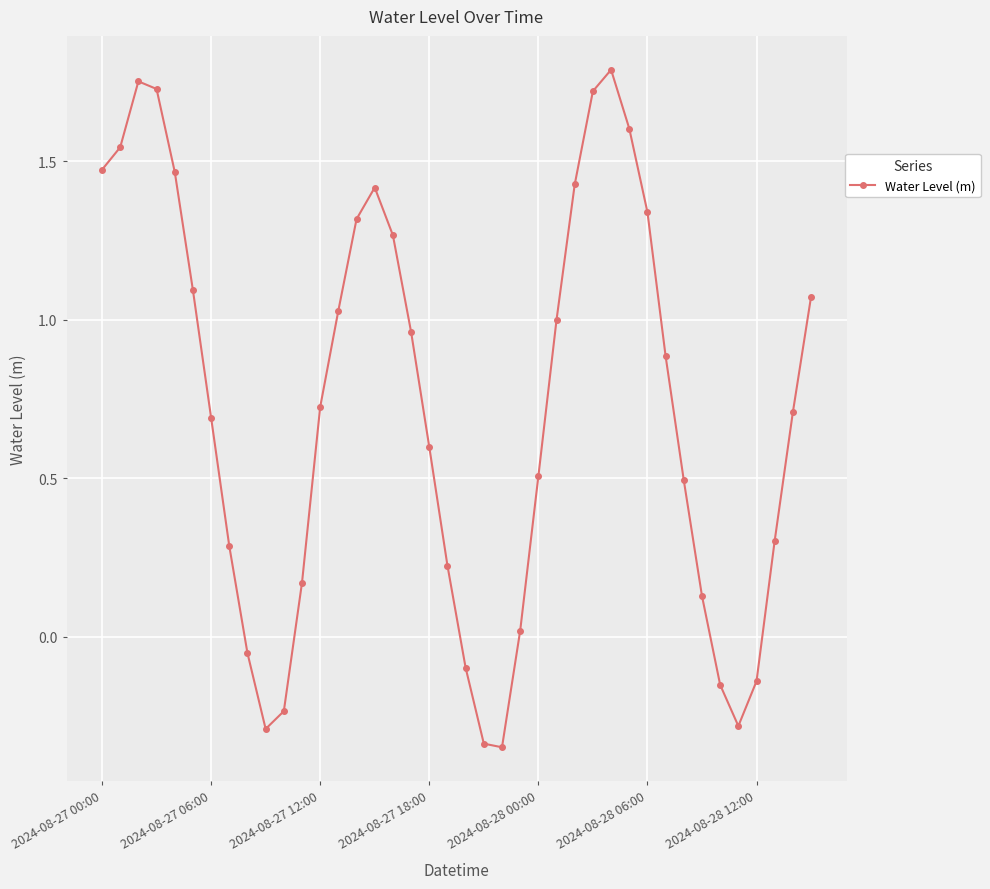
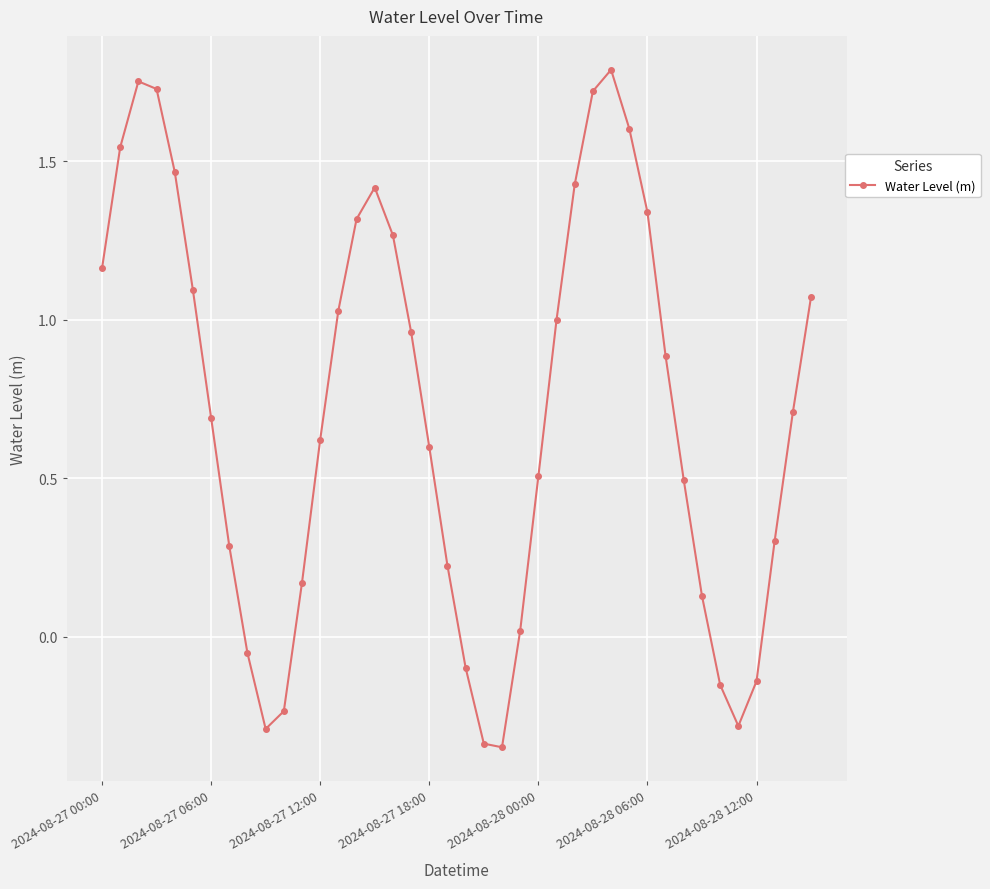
  {
-   "2024-08-27 00:00": 1.47,
+   "2024-08-27 00:00": 1.16,
    "2024-08-27 06:00": 0.69,
-   "2024-08-27 12:00": 0.72,
+   "2024-08-27 12:00": 0.62,
    "2024-08-27 18:00": 0.60,
    "2024-08-28 00:00": 0.51,
    "2024-08-28 06:00": 1.34,
    "2024-08-28 12:00": -0.14
  }
